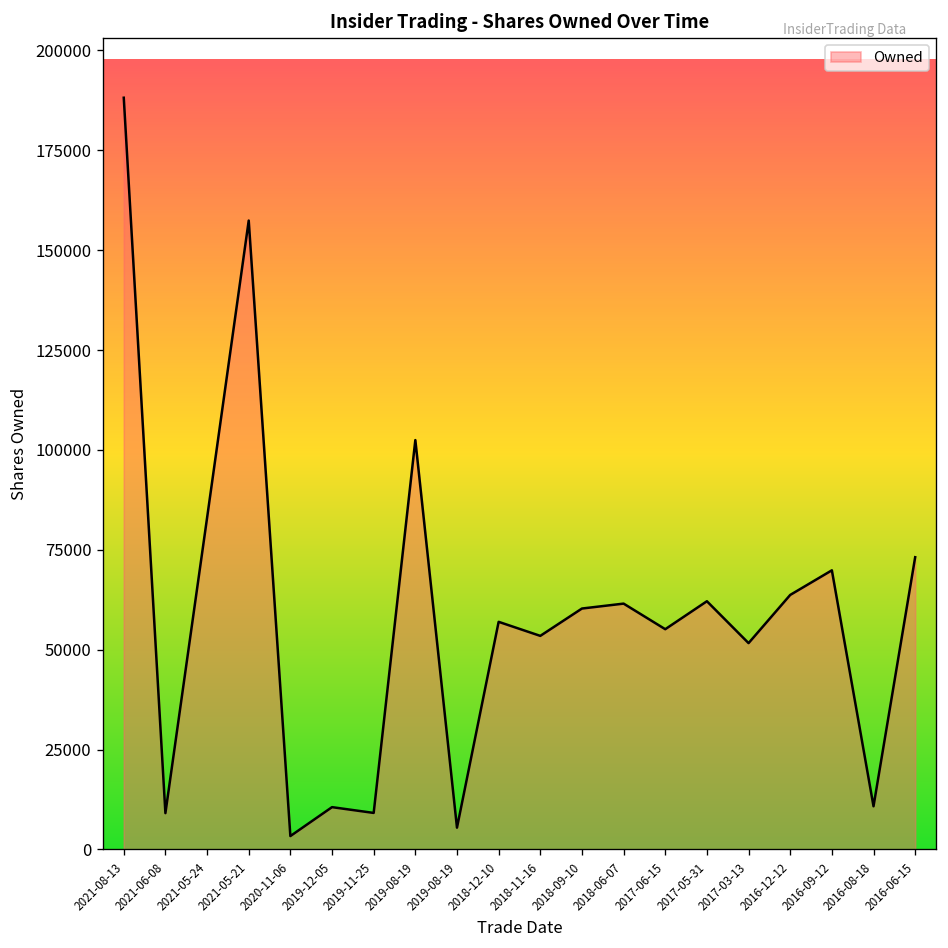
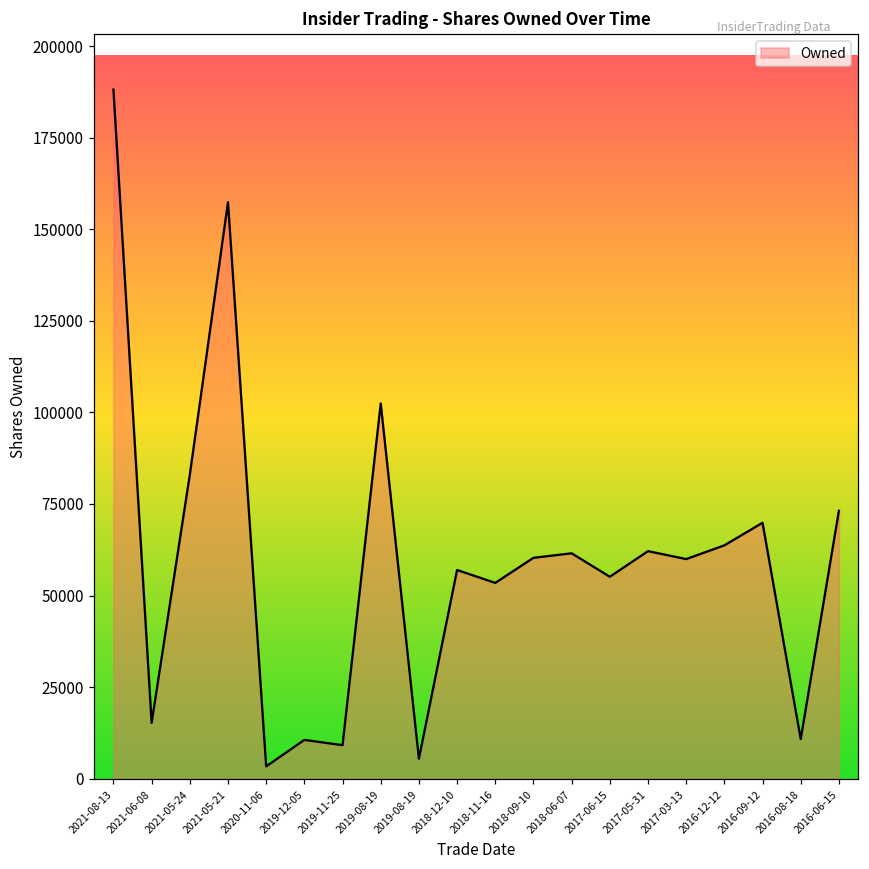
  {
    "2021-08-13": 188000,
-   "2021-06-08": 9000,
+   "2021-06-08": 15000,
    "2021-05-24": 83000,
    "2021-05-21": 157000,
    "2020-11-06": 3000,
    "2019-12-05": 11000,
    "2019-11-25": 9000,
    "2018-12-10": 57000,
    "2018-11-16": 53000,
    "2018-09-10": 60000,
    "2018-06-07": 62000,
    "2017-06-15": 55000,
    "2017-05-31": 62000,
-   "2017-03-13": 52000,
+   "2017-03-13": 60000,
    "2016-12-12": 64000,
    "2016-09-12": 70000,
    "2016-08-18": 11000,
    "2016-06-15": 73000
  }
